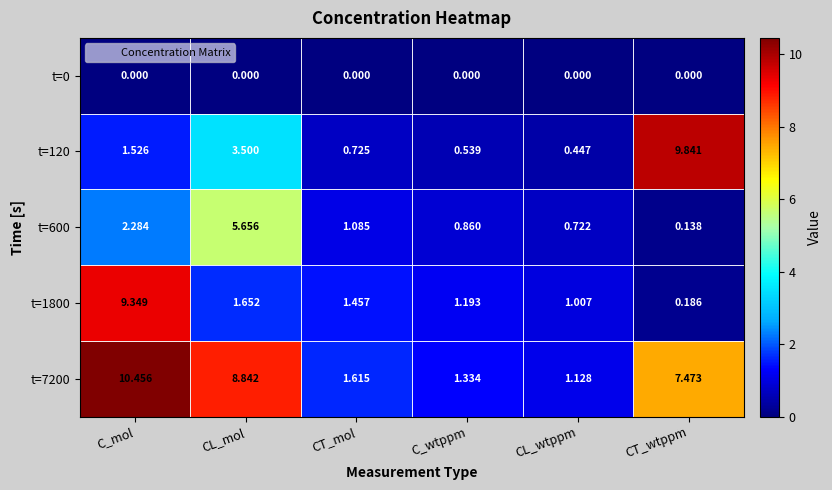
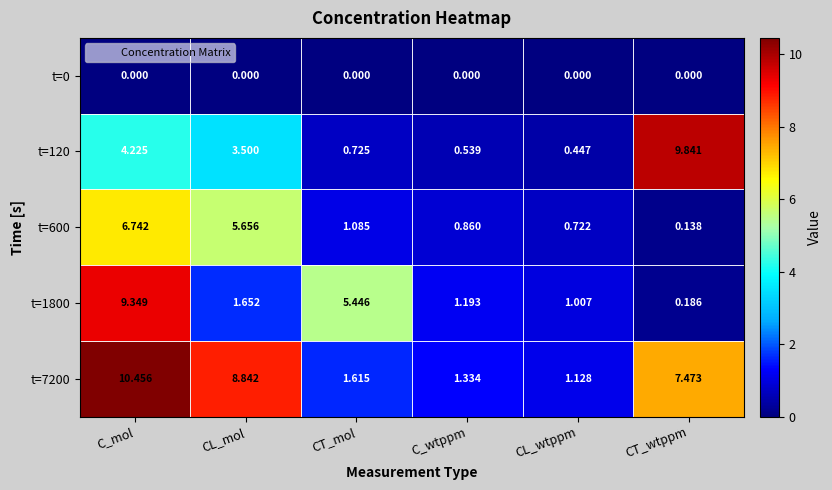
  {
    "t=0": {
      "C_mol": 0.000,
      "CL_mol": 0.000,
      "CT_mol": 0.000,
      "C_wtppm": 0.000,
      "CL_wtppm": 0.000,
      "CT_wtppm": 0.000
    },
    "t=120": {
-     "C_mol": 1.526,
+     "C_mol": 4.225,
      "CL_mol": 3.500,
      "CT_mol": 0.725,
      "C_wtppm": 0.539,
      "CL_wtppm": 0.447,
      "CT_wtppm": 9.841
    },
    "t=600": {
-     "C_mol": 2.284,
+     "C_mol": 6.742,
      "CL_mol": 5.656,
      "CT_mol": 1.085,
      "C_wtppm": 0.860,
      "CL_wtppm": 0.722,
      "CT_wtppm": 0.138
    },
    "t=1800": {
      "C_mol": 9.349,
      "CL_mol": 1.652,
-     "CT_mol": 1.457,
+     "CT_mol": 5.446,
      "C_wtppm": 1.193,
      "CL_wtppm": 1.007,
      "CT_wtppm": 0.186
    },
    "t=7200": {
      "C_mol": 10.456,
      "CL_mol": 8.842,
      "CT_mol": 1.615,
      "C_wtppm": 1.334,
      "CL_wtppm": 1.128,
      "CT_wtppm": 7.473
    }
  }
